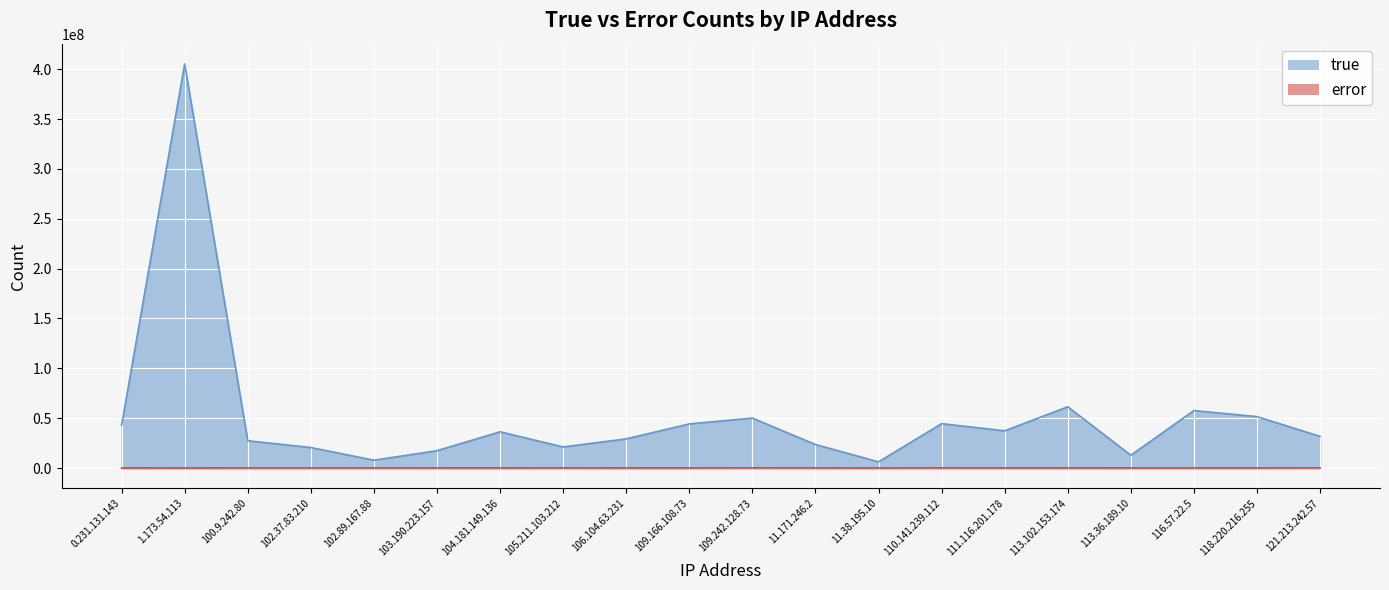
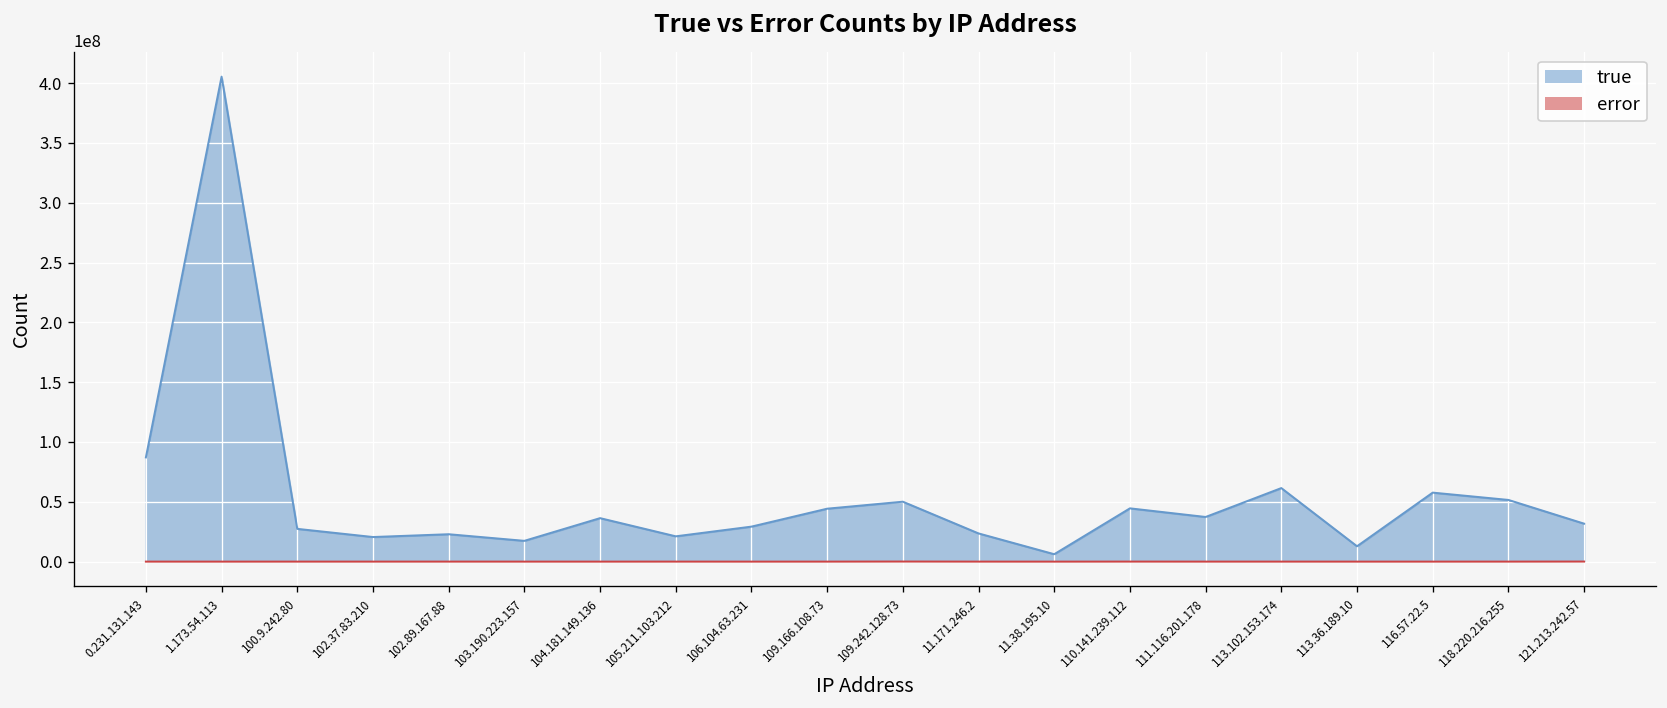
  {
    "true": {
-     "0.231.131.143": 40000000,
+     "0.231.131.143": 90000000,
      "1.173.54.113": 410000000,
      "100.9.242.80": 30000000,
      "102.37.83.210": 20000000,
-     "102.89.167.88": 10000000,
+     "102.89.167.88": 20000000,
      "103.190.223.157": 20000000,
      "104.181.149.136": 40000000,
      "105.211.103.212": 20000000,
      "106.104.63.231": 30000000,
      "109.166.108.73": 40000000,
      "109.242.128.73": 50000000,
      "11.171.246.2": 20000000,
      "11.38.195.10": 10000000,
      "110.141.239.112": 40000000,
      "111.116.201.178": 40000000,
      "113.102.153.174": 60000000,
      "113.36.189.10": 10000000,
      "116.57.22.5": 60000000,
      "118.220.216.255": 50000000,
      "121.213.242.57": 30000000
    },
    "error": {
      "0.231.131.143": 0,
      "1.173.54.113": 0,
      "100.9.242.80": 0,
      "102.37.83.210": 0,
      "102.89.167.88": 0,
      "103.190.223.157": 0,
      "104.181.149.136": 0,
      "105.211.103.212": 0,
      "106.104.63.231": 0,
      "109.166.108.73": 0,
      "109.242.128.73": 0,
      "11.171.246.2": 0,
      "11.38.195.10": 0,
      "110.141.239.112": 0,
      "111.116.201.178": 0,
      "113.102.153.174": 0,
      "113.36.189.10": 0,
      "116.57.22.5": 0,
      "118.220.216.255": 0,
      "121.213.242.57": 0
    }
  }
